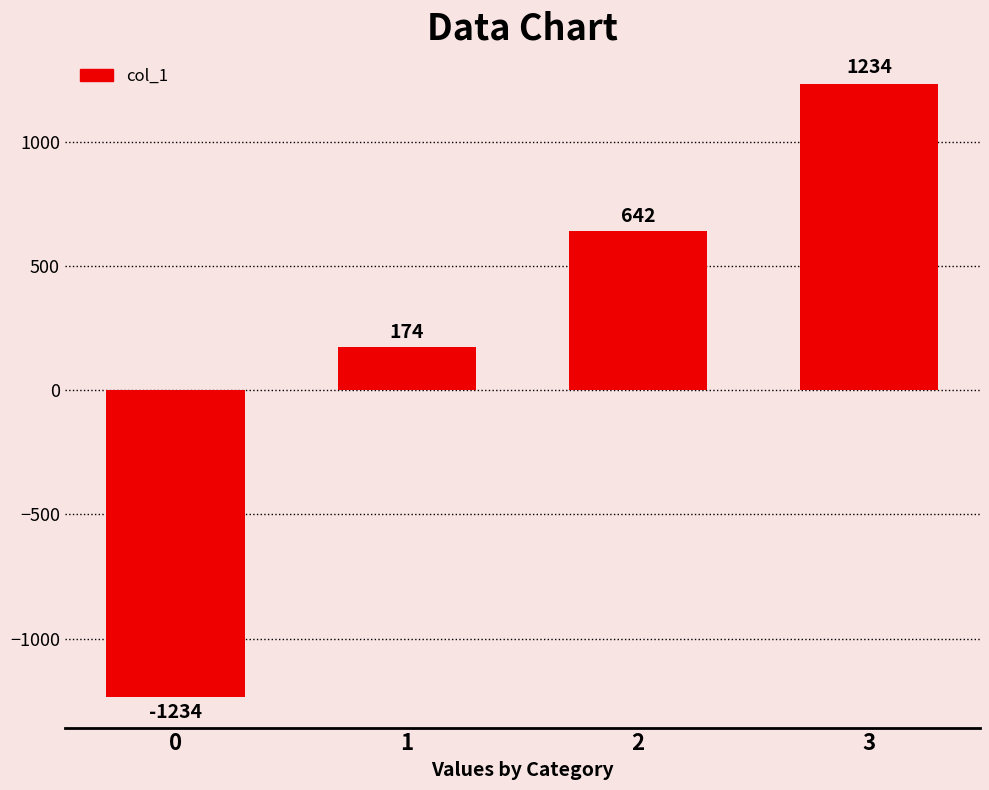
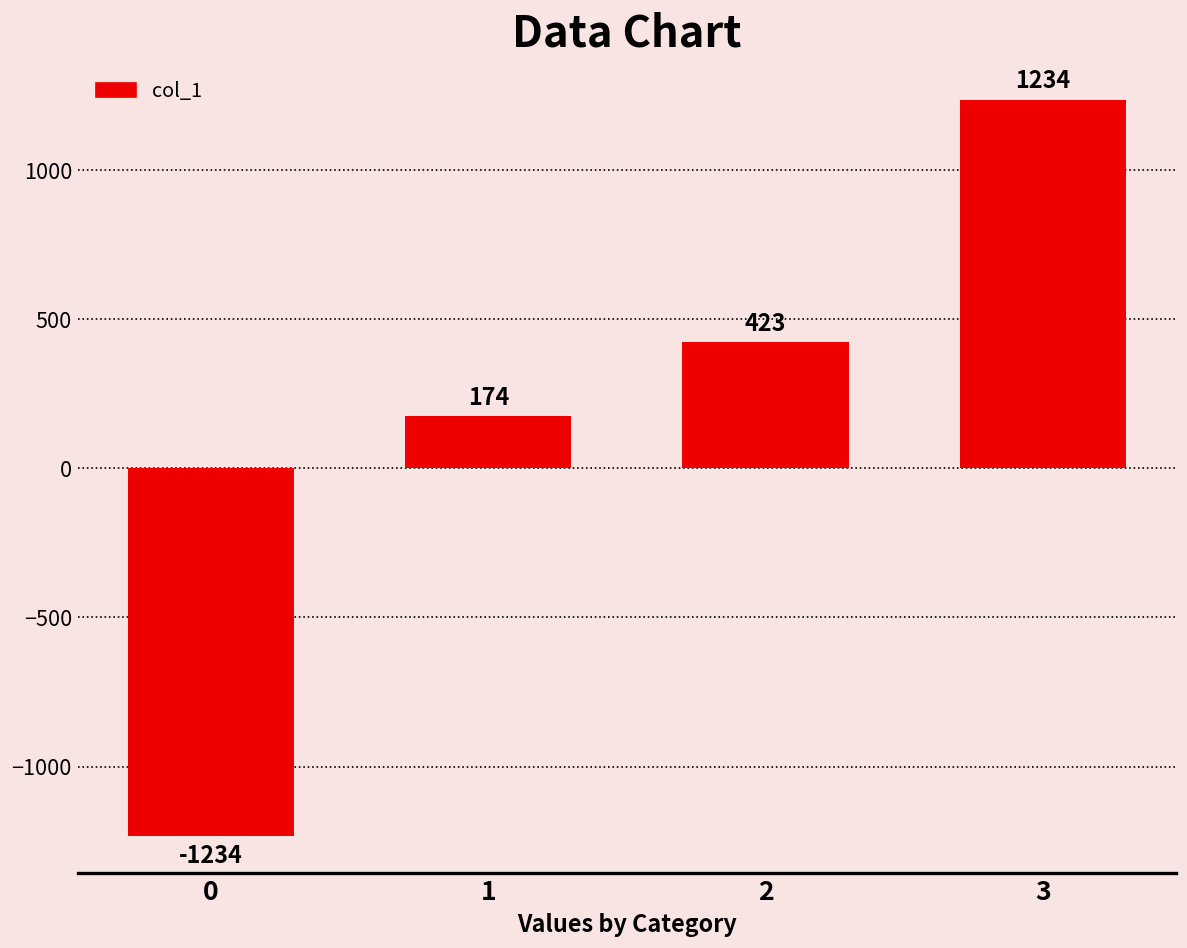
  {
    "0": -1234,
    "1": 174,
-   "2": 642,
+   "2": 423,
    "3": 1234
  }
